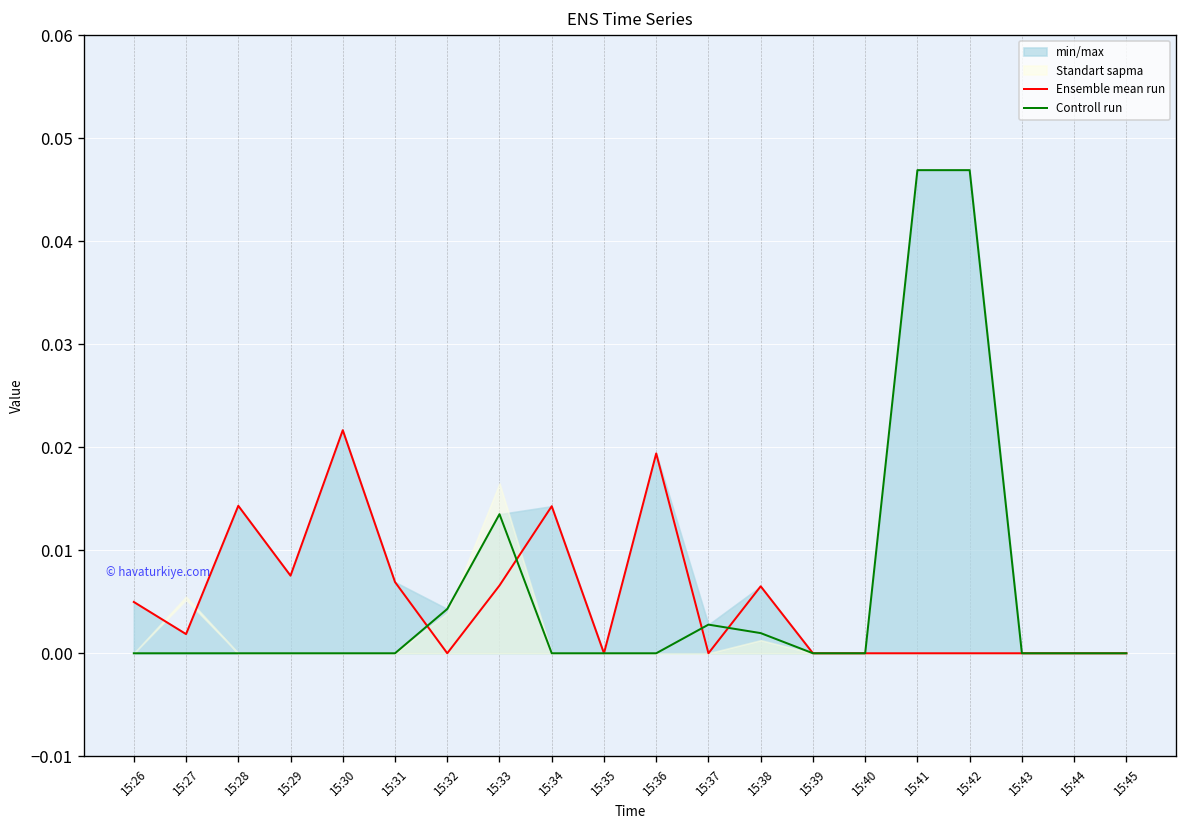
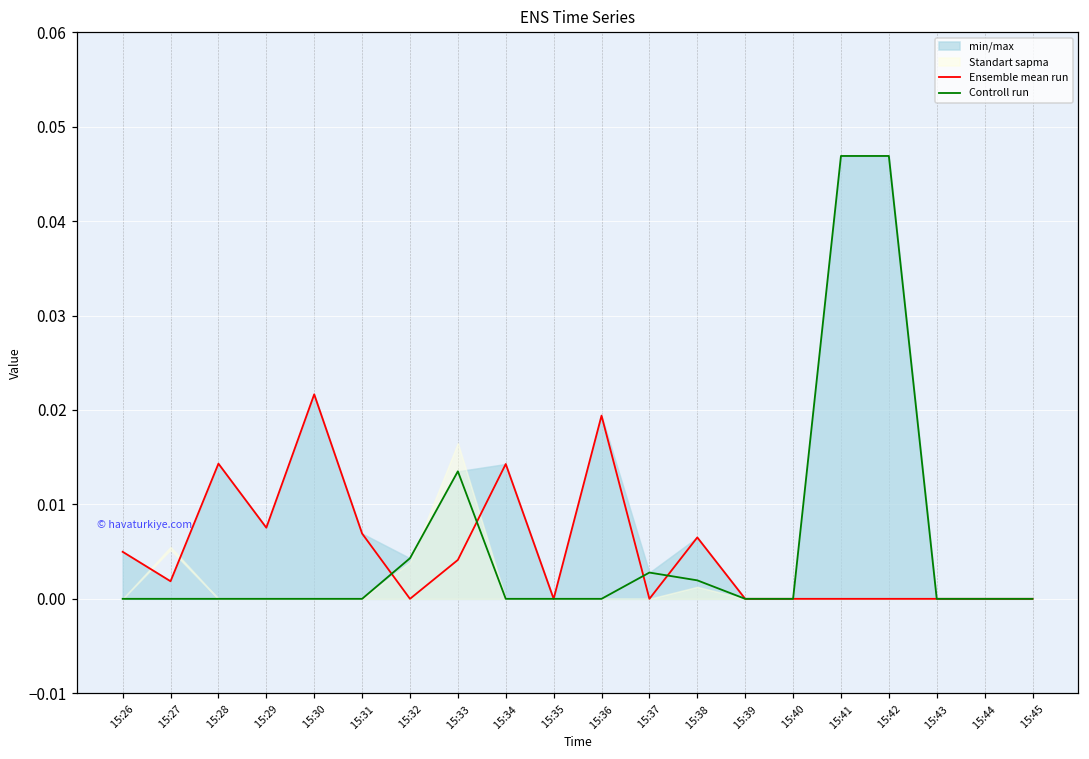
  {
    "Ensemble mean run": {
      "15:32": 0.000,
-     "15:33": 0.007
+     "15:33": 0.004
    },
    "Controll run": {
      "15:27": 0.000,
      "15:38": 0.002
    }
  }
